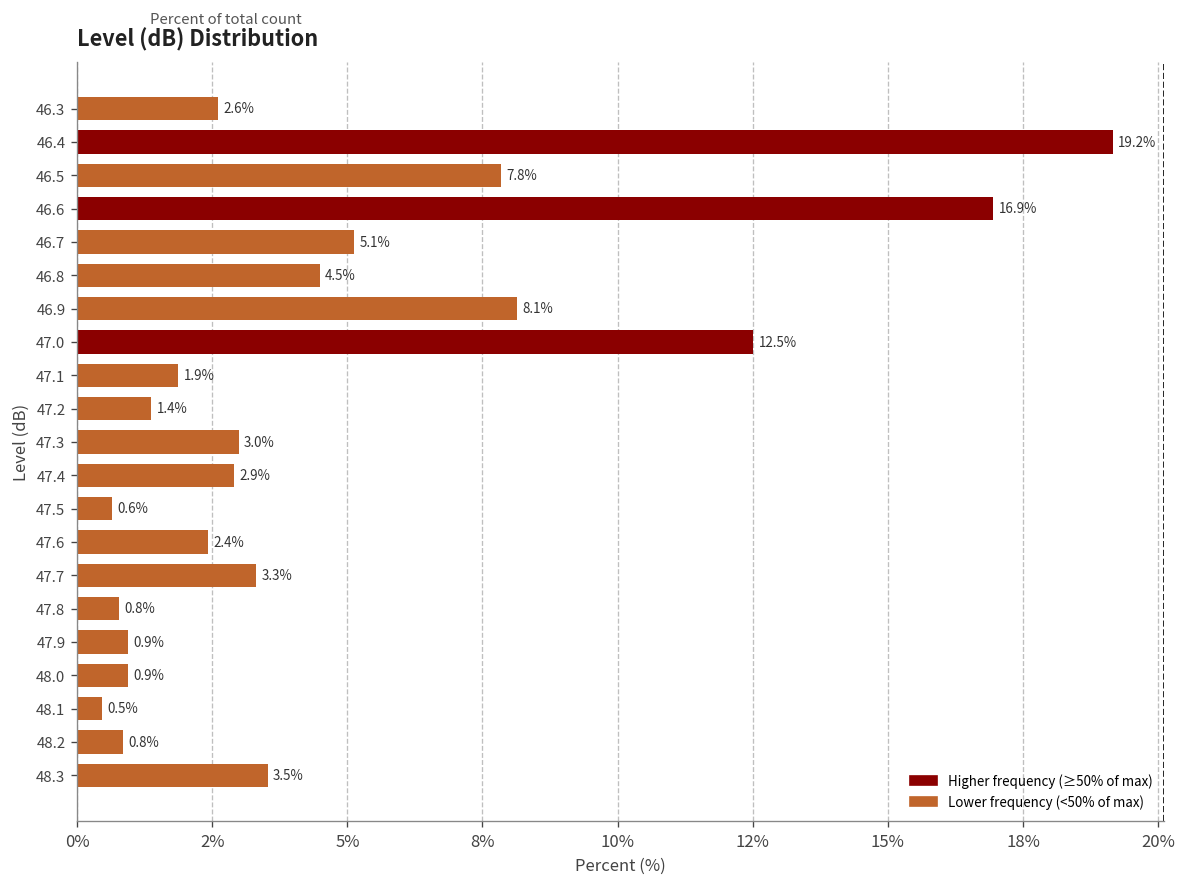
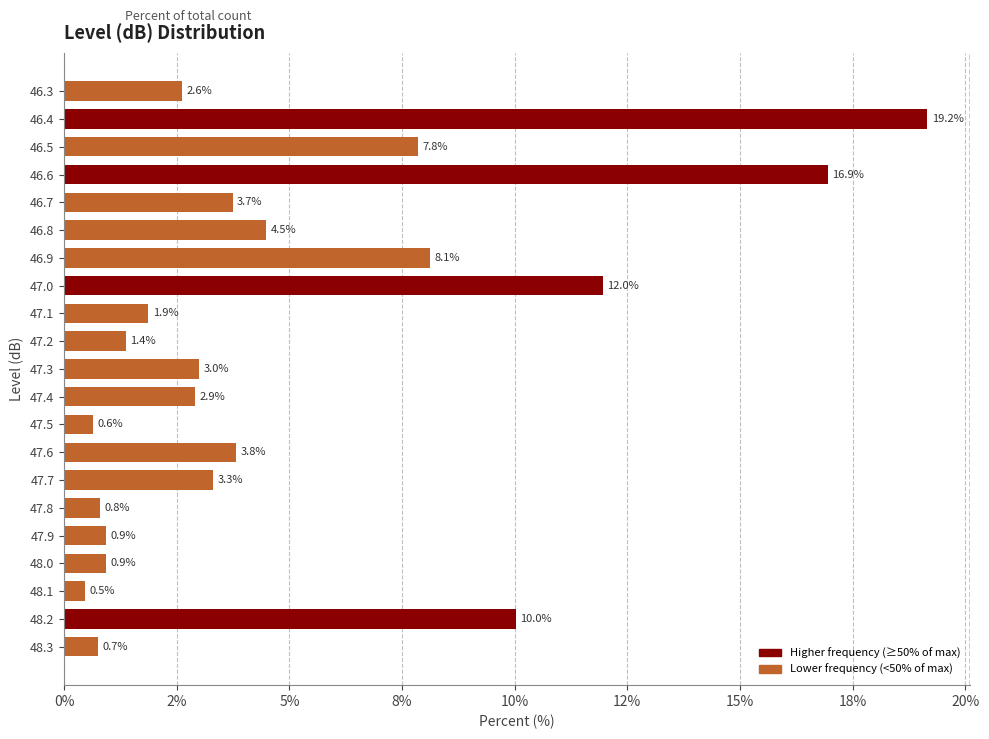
  {
    "46.3": "2.6%",
    "46.4": "19.2%",
    "46.5": "7.8%",
    "46.6": "16.9%",
-   "46.7": "5.1%",
+   "46.7": "3.7%",
    "46.8": "4.5%",
    "46.9": "8.1%",
-   "47.0": "12.5%",
+   "47.0": "12.0%",
    "47.1": "1.9%",
    "47.2": "1.4%",
    "47.3": "3.0%",
    "47.4": "2.9%",
    "47.5": "0.6%",
-   "47.6": "2.4%",
+   "47.6": "3.8%",
    "47.7": "3.3%",
    "47.8": "0.8%",
    "47.9": "0.9%",
    "48.0": "0.9%",
    "48.1": "0.5%",
-   "48.2": "0.8%",
-   "48.3": "3.5%"
+   "48.2": "10.0%",
+   "48.3": "0.7%"
  }
